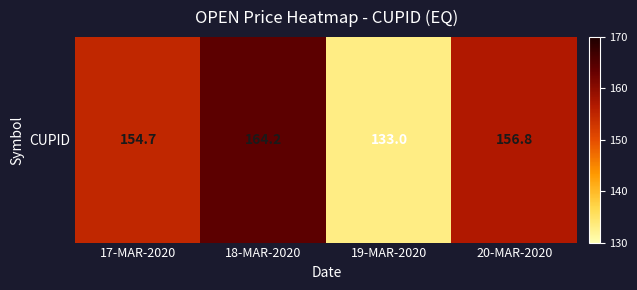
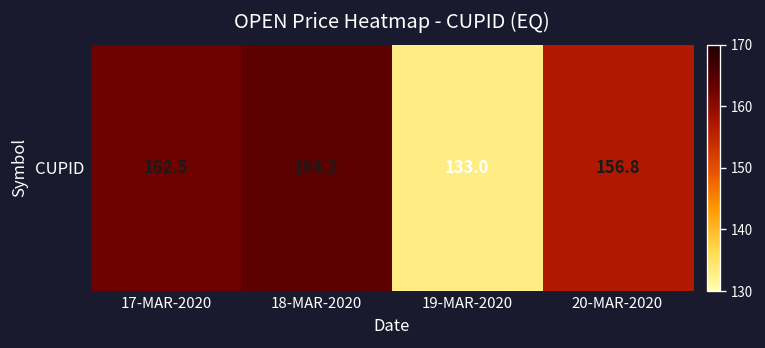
  {
    "CUPID": {
-     "17-MAR-2020": 154.7,
+     "17-MAR-2020": 162.5,
      "18-MAR-2020": 164.2,
      "19-MAR-2020": 133.0,
      "20-MAR-2020": 156.8
    }
  }
